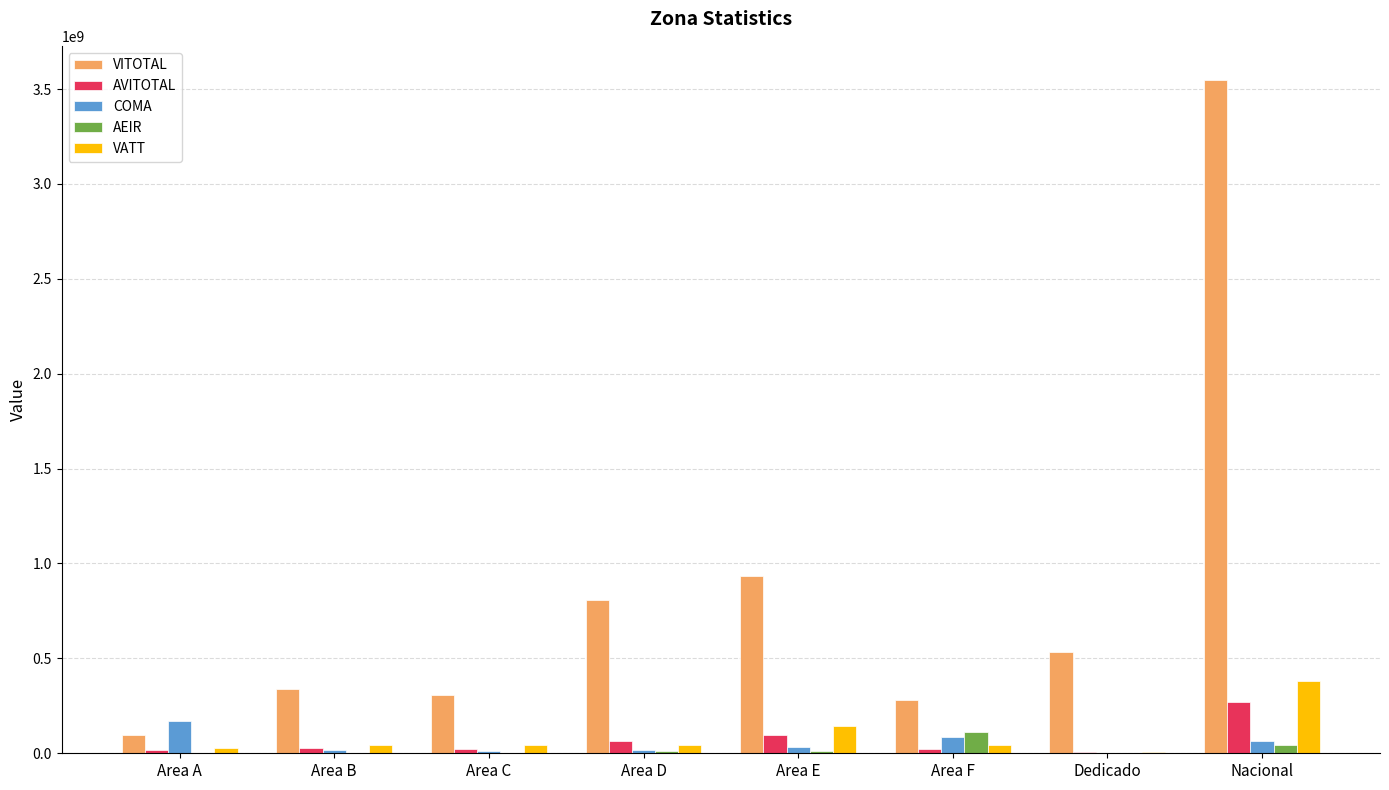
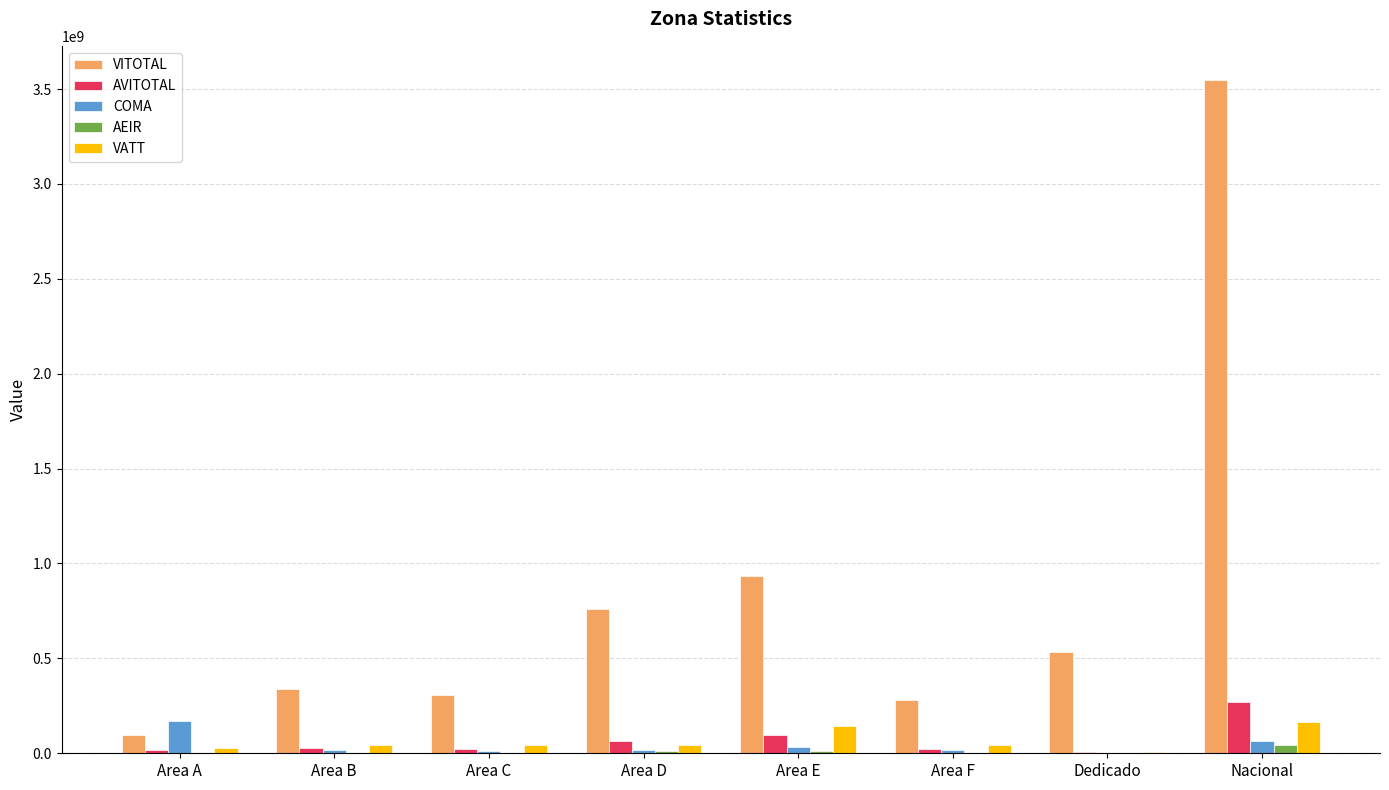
  {
    "VITOTAL": {
      "Area A": 100000000,
      "Area B": 340000000,
      "Area C": 310000000,
-     "Area D": 810000000,
+     "Area D": 760000000,
      "Area E": 940000000,
      "Area F": 280000000,
      "Dedicado": 540000000,
      "Nacional": 3550000000
    },
    "AVITOTAL": {
      "Area A": 10000000,
      "Area B": 30000000,
      "Area C": 20000000,
      "Area D": 60000000,
      "Area E": 100000000,
      "Area F": 20000000,
      "Nacional": 270000000
    },
    "COMA": {
      "Area A": 170000000,
      "Area B": 20000000,
      "Area C": 10000000,
      "Area D": 20000000,
      "Area E": 40000000,
-     "Area F": 90000000,
+     "Area F": 20000000,
      "Nacional": 60000000
    },
    "AEIR": {
      "Area E": 10000000,
-     "Area F": 110000000,
+     "Area F": 0,
      "Nacional": 40000000
    },
    "VATT": {
      "Area A": 30000000,
      "Area B": 50000000,
      "Area C": 40000000,
      "Area D": 50000000,
      "Area E": 150000000,
      "Area F": 40000000,
-     "Nacional": 380000000
+     "Nacional": 170000000
    }
  }
